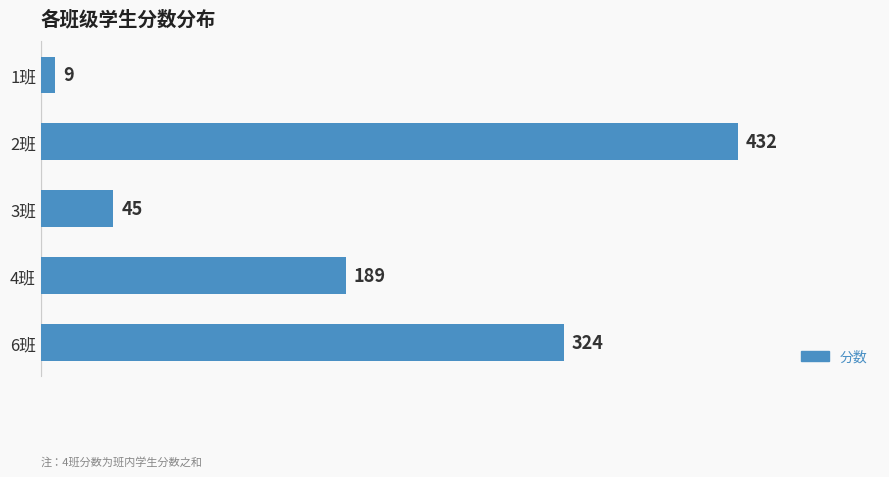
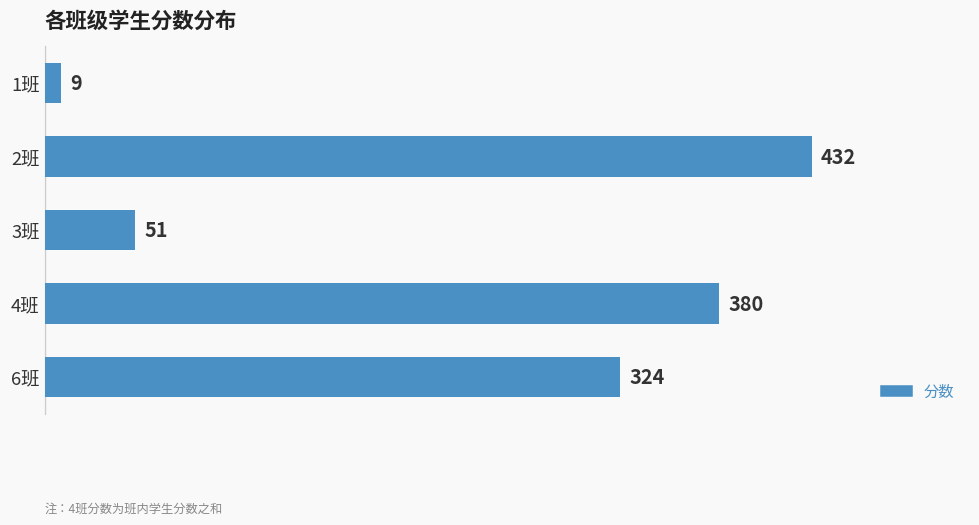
  {
    "1班": 9,
    "2班": 432,
-   "3班": 45,
-   "4班": 189,
+   "3班": 51,
+   "4班": 380,
    "6班": 324
  }
